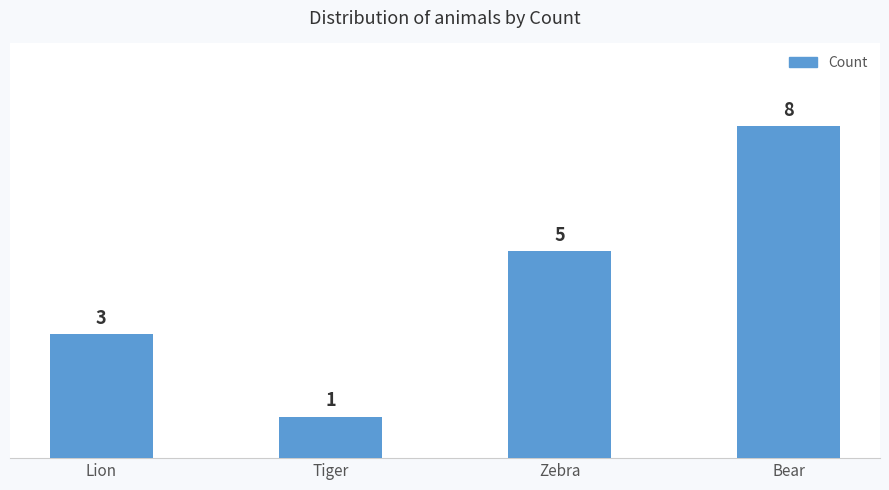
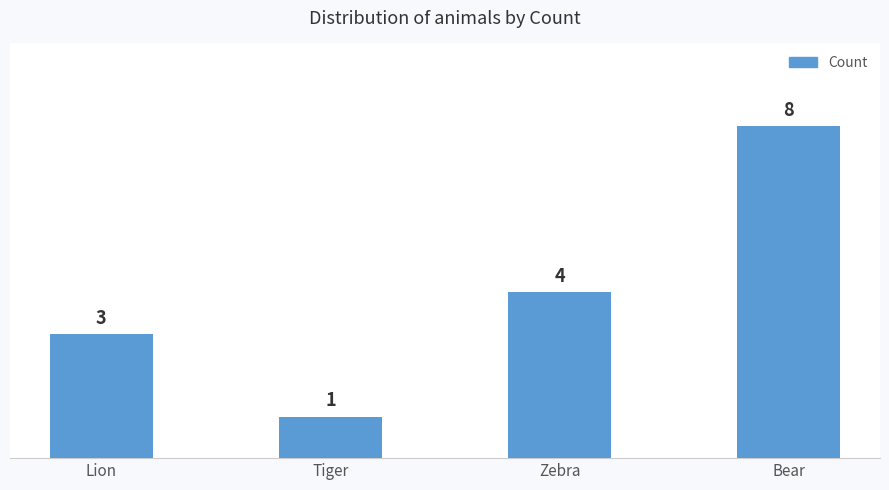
  {
    "Lion": 3,
    "Tiger": 1,
-   "Zebra": 5,
+   "Zebra": 4,
    "Bear": 8
  }
